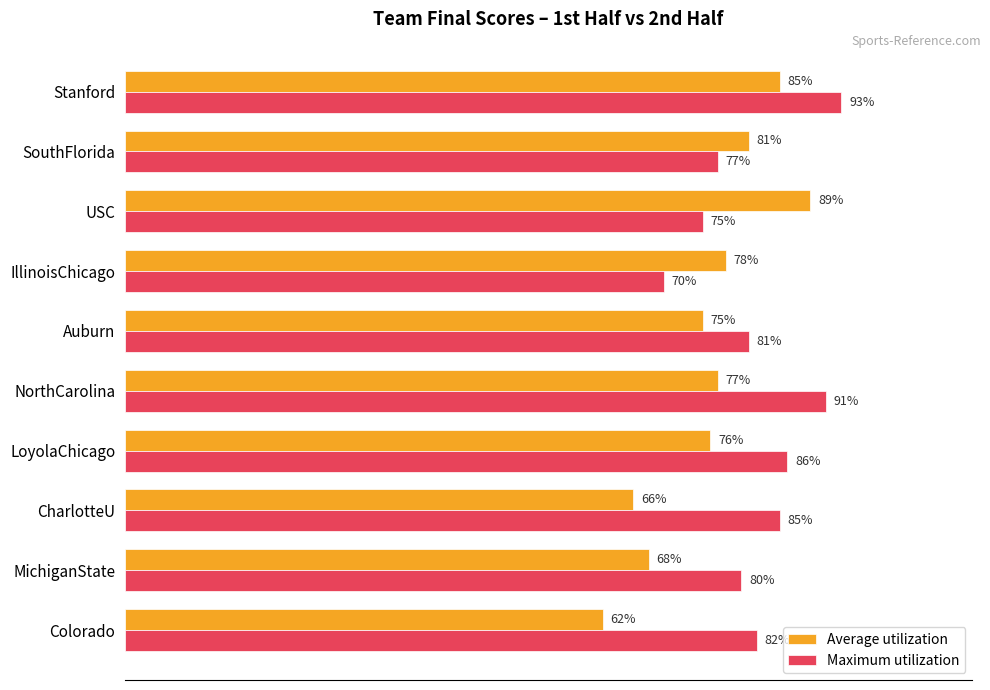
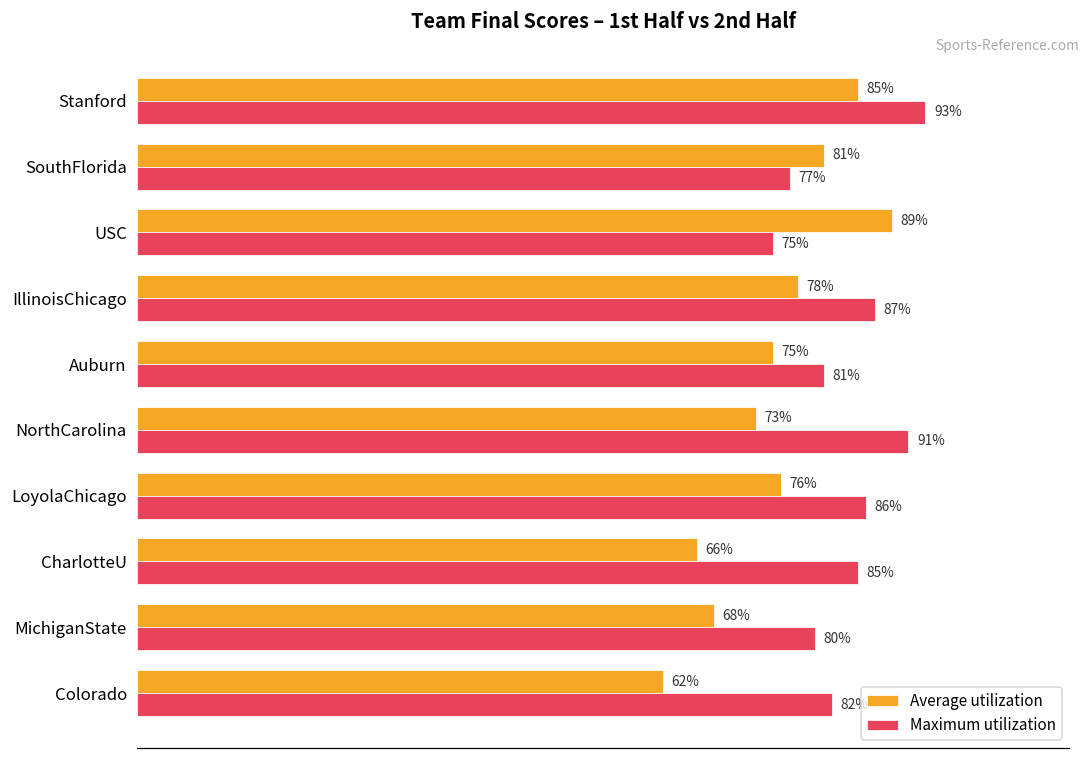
  {
    "Average utilization": {
      "Stanford": "85%",
      "SouthFlorida": "81%",
      "USC": "89%",
      "IllinoisChicago": "78%",
      "Auburn": "75%",
-     "NorthCarolina": "77%",
+     "NorthCarolina": "73%",
      "LoyolaChicago": "76%",
      "CharlotteU": "66%",
      "MichiganState": "68%",
      "Colorado": "62%"
    },
    "Maximum utilization": {
      "Stanford": "93%",
      "SouthFlorida": "77%",
      "USC": "75%",
-     "IllinoisChicago": "70%",
+     "IllinoisChicago": "87%",
      "Auburn": "81%",
      "NorthCarolina": "91%",
      "LoyolaChicago": "86%",
      "CharlotteU": "85%",
      "MichiganState": "80%"
    }
  }
